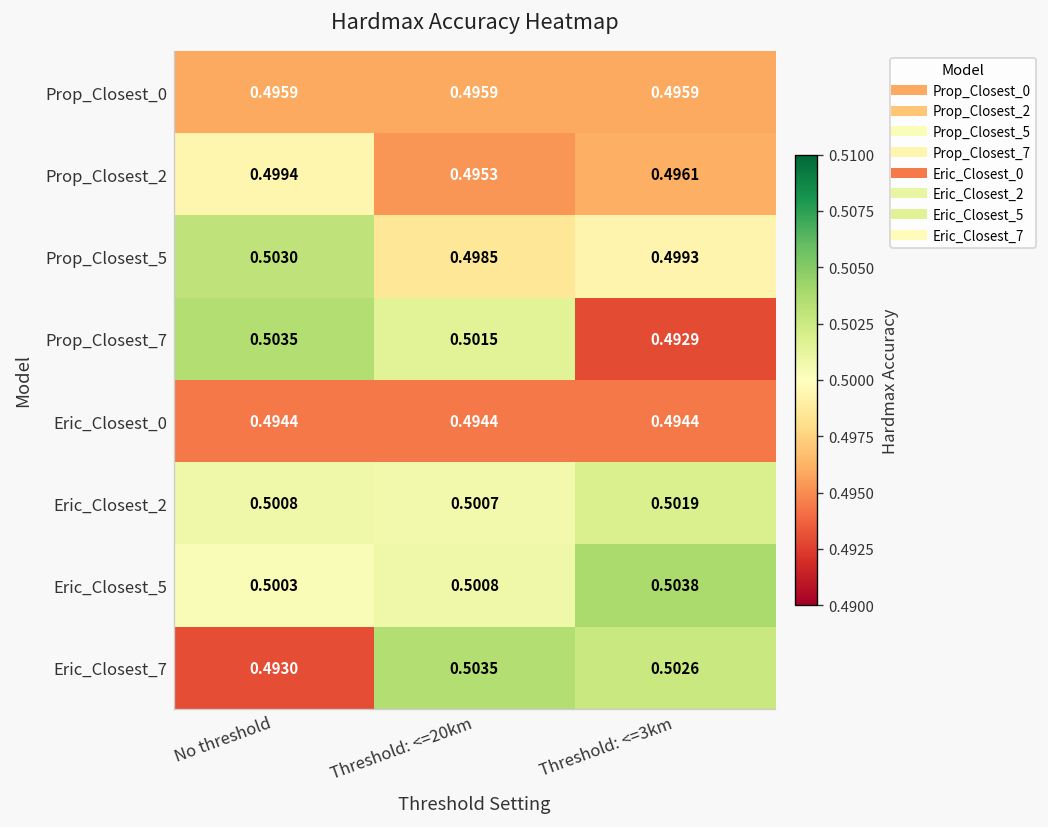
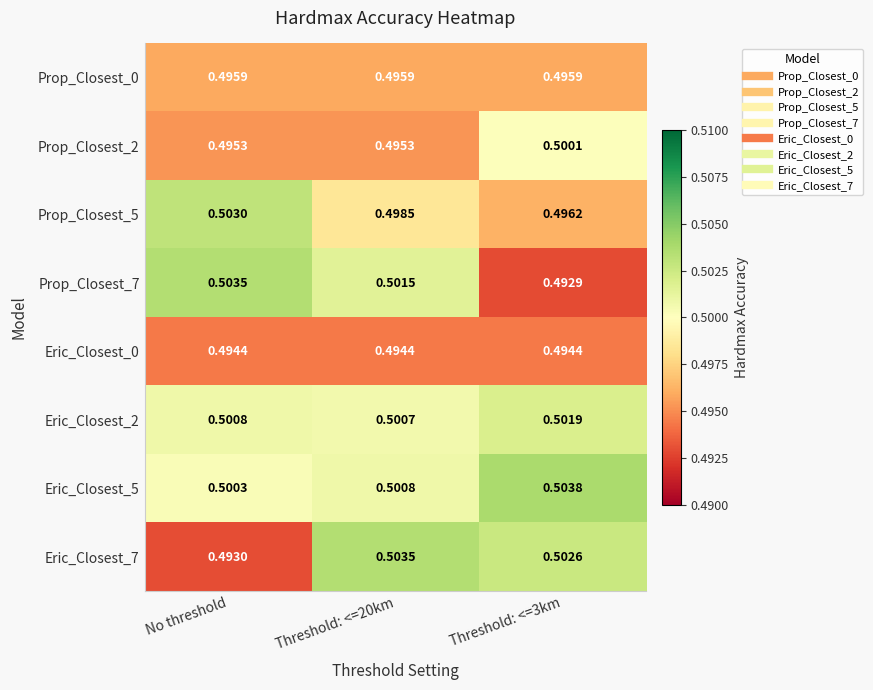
  {
    "Prop_Closest_0": {
      "No threshold": 0.4959,
      "Threshold: <=20km": 0.4959,
      "Threshold: <=3km": 0.4959
    },
    "Prop_Closest_2": {
-     "No threshold": 0.4994,
+     "No threshold": 0.4953,
      "Threshold: <=20km": 0.4953,
-     "Threshold: <=3km": 0.4961
+     "Threshold: <=3km": 0.5001
    },
    "Prop_Closest_5": {
      "No threshold": 0.5030,
      "Threshold: <=20km": 0.4985,
-     "Threshold: <=3km": 0.4993
+     "Threshold: <=3km": 0.4962
    },
    "Prop_Closest_7": {
      "No threshold": 0.5035,
      "Threshold: <=20km": 0.5015,
      "Threshold: <=3km": 0.4929
    },
    "Eric_Closest_0": {
      "No threshold": 0.4944,
      "Threshold: <=20km": 0.4944,
      "Threshold: <=3km": 0.4944
    },
    "Eric_Closest_2": {
      "No threshold": 0.5008,
      "Threshold: <=20km": 0.5007,
      "Threshold: <=3km": 0.5019
    },
    "Eric_Closest_5": {
      "No threshold": 0.5003,
      "Threshold: <=20km": 0.5008,
      "Threshold: <=3km": 0.5038
    },
    "Eric_Closest_7": {
      "No threshold": 0.4930,
      "Threshold: <=20km": 0.5035,
      "Threshold: <=3km": 0.5026
    }
  }
